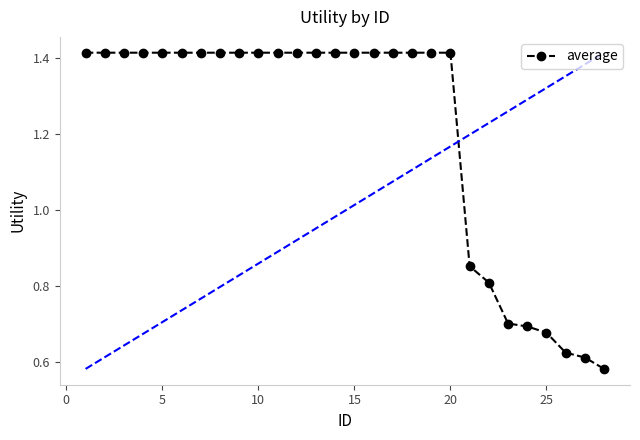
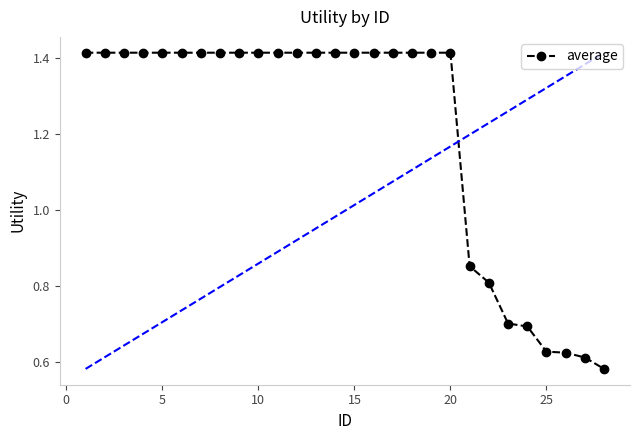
  {
    "average": {
      "5": 1.41,
      "10": 1.41,
      "15": 1.41,
      "20": 1.41,
-     "25": 0.68
+     "25": 0.63
    }
  }
